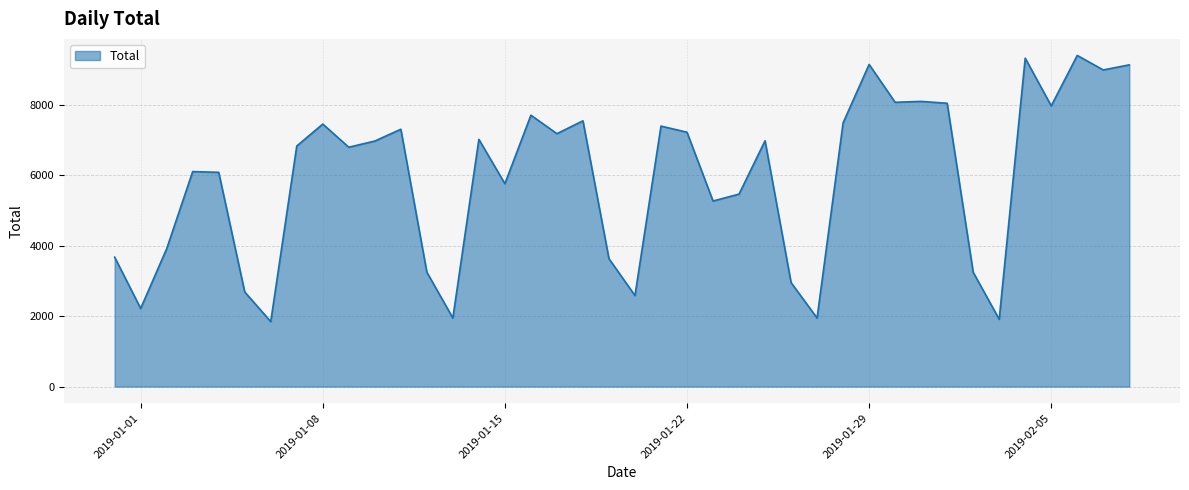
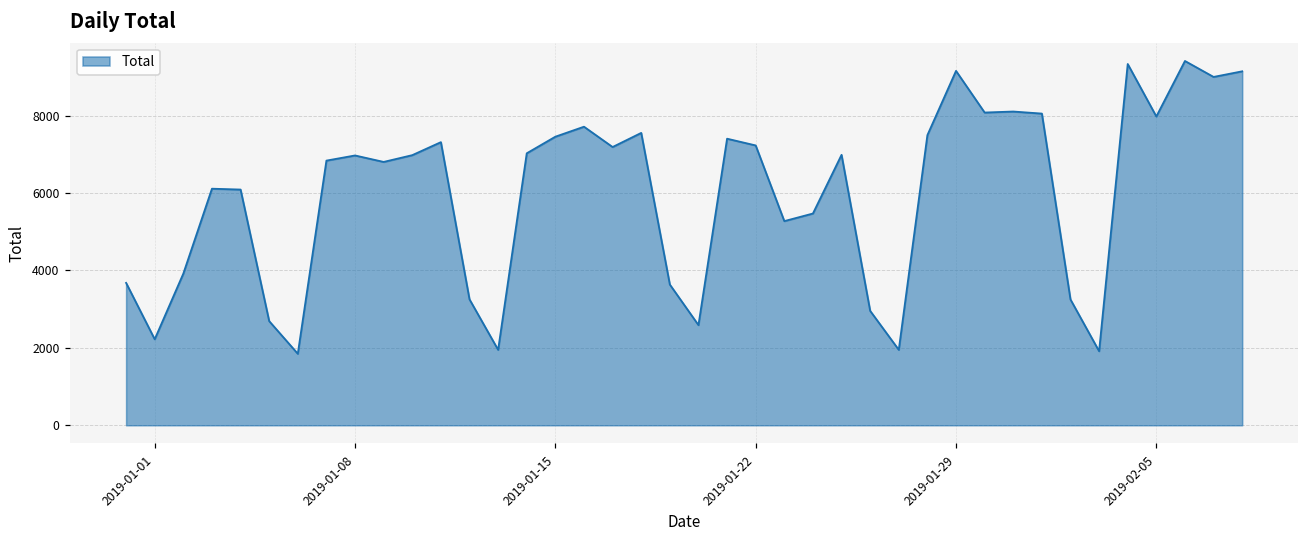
  {
    "2019-01-01": 2200,
-   "2019-01-08": 7500,
-   "2019-01-15": 5800,
+   "2019-01-08": 7000,
+   "2019-01-15": 7500,
    "2019-01-22": 7200,
    "2019-01-29": 9200,
    "2019-02-05": 8000
  }
